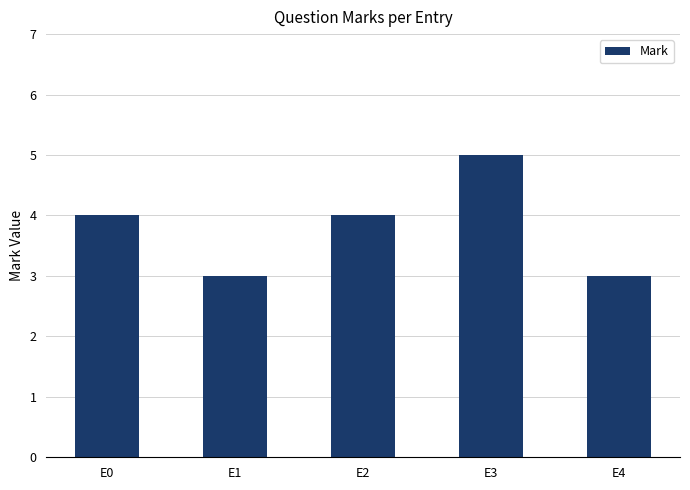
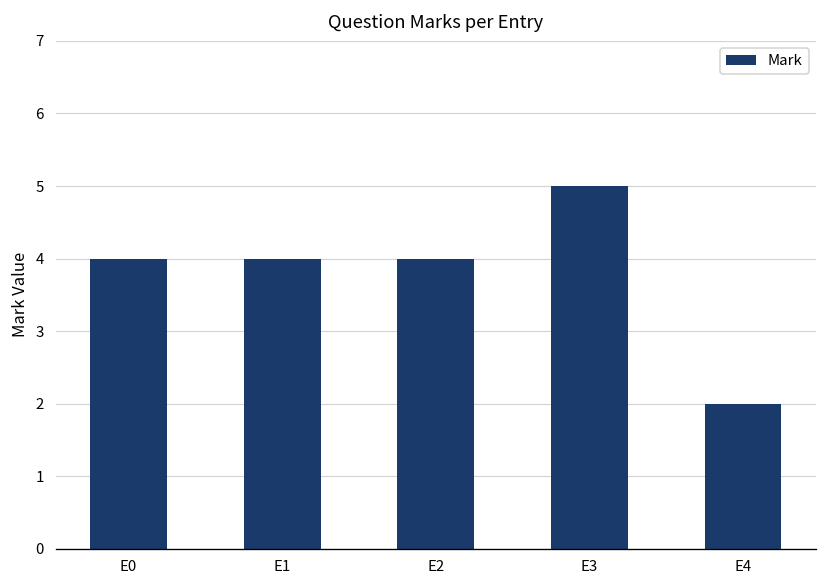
  {
    "E0": 4,
-   "E1": 3,
+   "E1": 4,
    "E2": 4,
    "E3": 5,
-   "E4": 3
+   "E4": 2
  }
